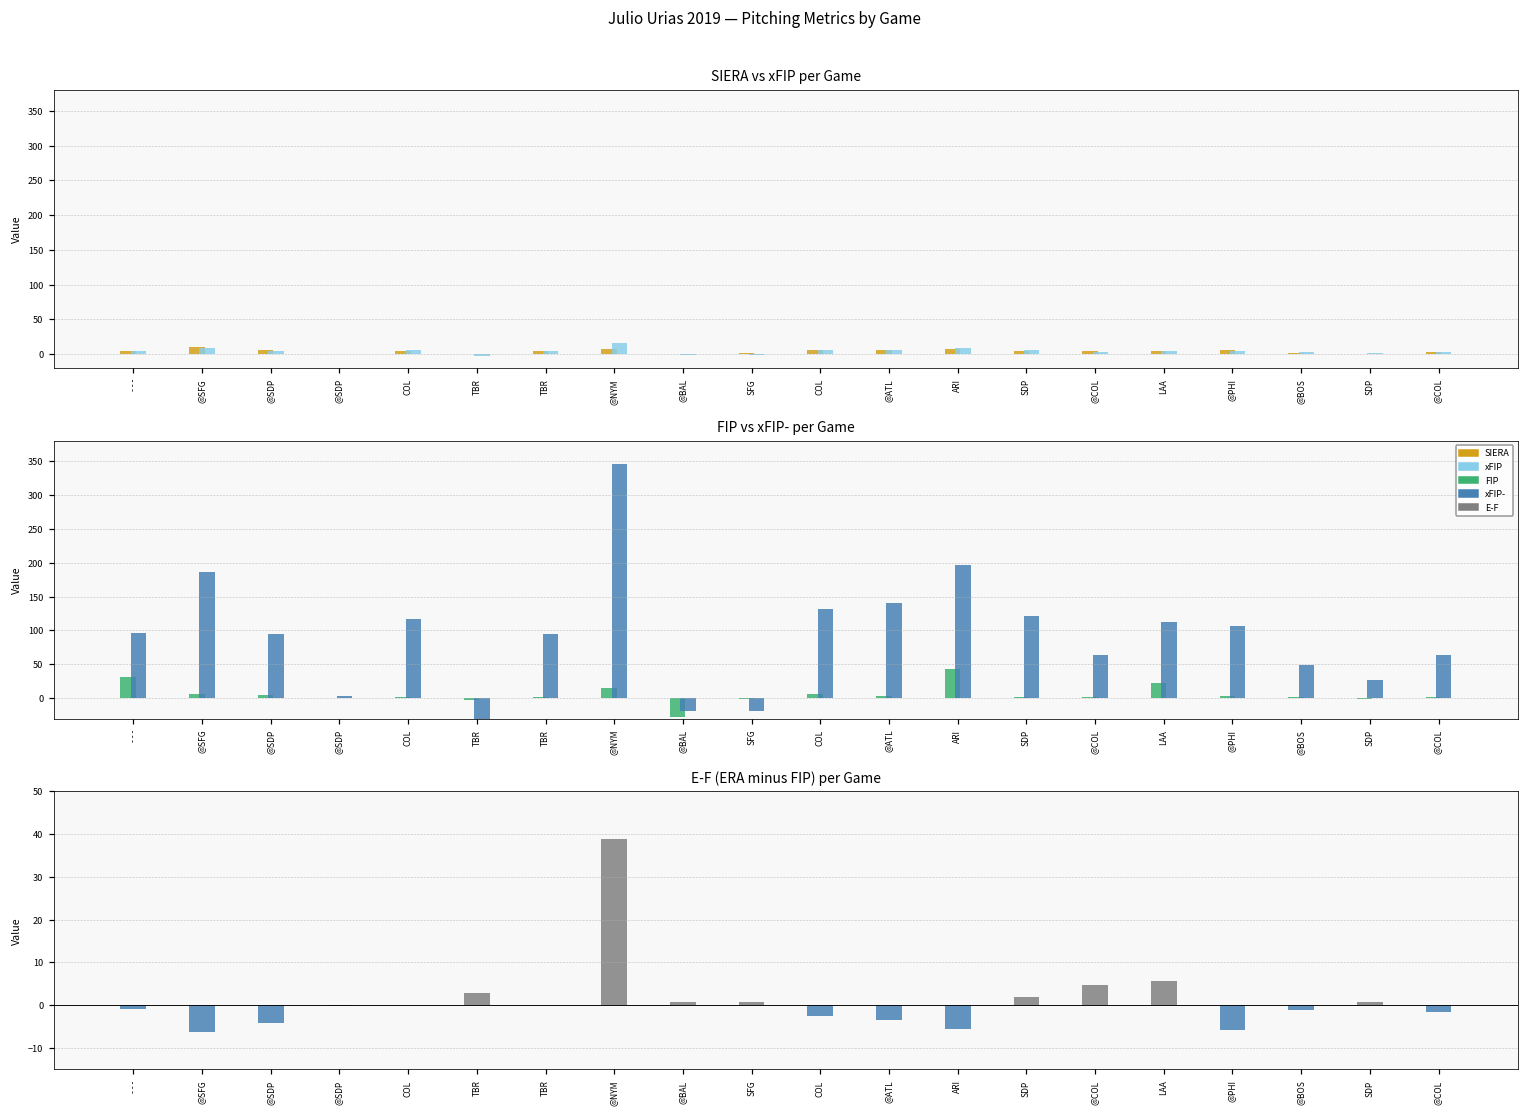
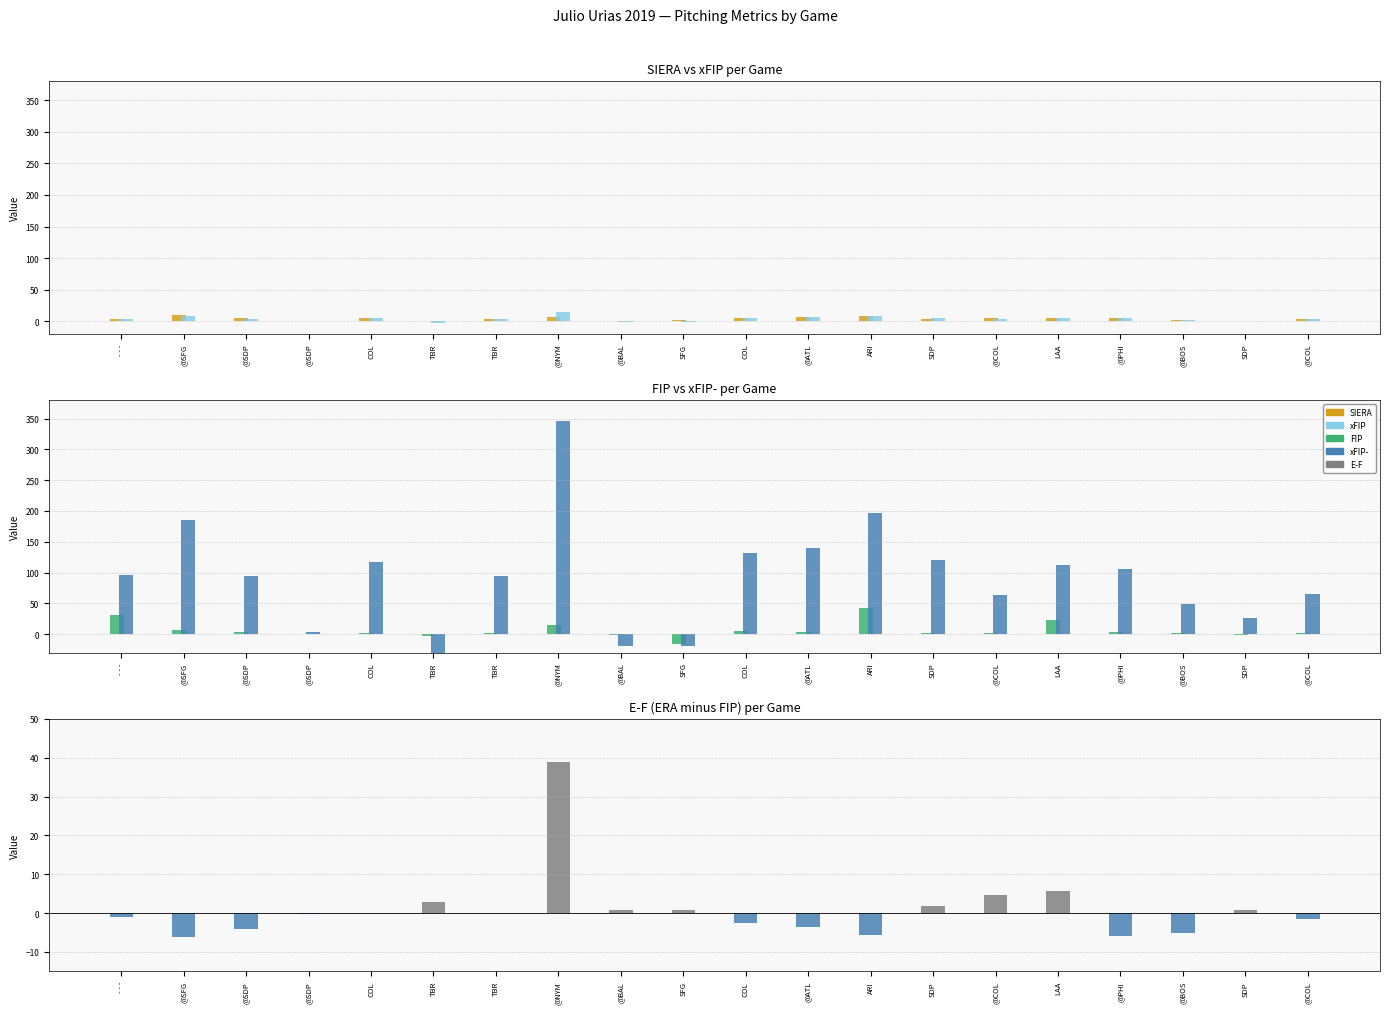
  {
    "SIERA vs xFIP per Game": {
      "SIERA": {
        "- - -": 0,
        "@SFG": 10,
        "@NYM": 10,
        "@ATL": 10,
        "ARI": 10,
        "LAA": 0,
        "@PHI": 10
      },
      "xFIP": {
        "- - -": 0,
        "@SFG": 10,
        "@NYM": 20,
        "@ATL": 10,
        "ARI": 10,
        "LAA": 10,
        "@PHI": 0
      }
    },
    "FIP vs xFIP- per Game": {
      "FIP": {
        "- - -": 30,
        "@SFG": 10,
        "@NYM": 20,
-       "@BAL": -30,
-       "SFG": 0,
+       "@BAL": 0,
+       "SFG": -20,
        "ARI": 40,
        "LAA": 20
      },
      "xFIP-": {
        "- - -": 100,
        "@SFG": 190,
        "@NYM": 350,
        "@BAL": -20,
        "SFG": -20,
        "@ATL": 140,
        "ARI": 200,
        "LAA": 110,
        "@PHI": 110,
        "@BOS": 50
      }
    },
    "E-F (ERA minus FIP) per Game": {
      "- - -": -1,
      "@SFG": -6,
      "@NYM": 39,
      "@BAL": 1,
      "SFG": 1,
      "@ATL": -4,
      "ARI": -6,
      "LAA": 6,
      "@PHI": -6,
-     "@BOS": -1
+     "@BOS": -5
    }
  }
